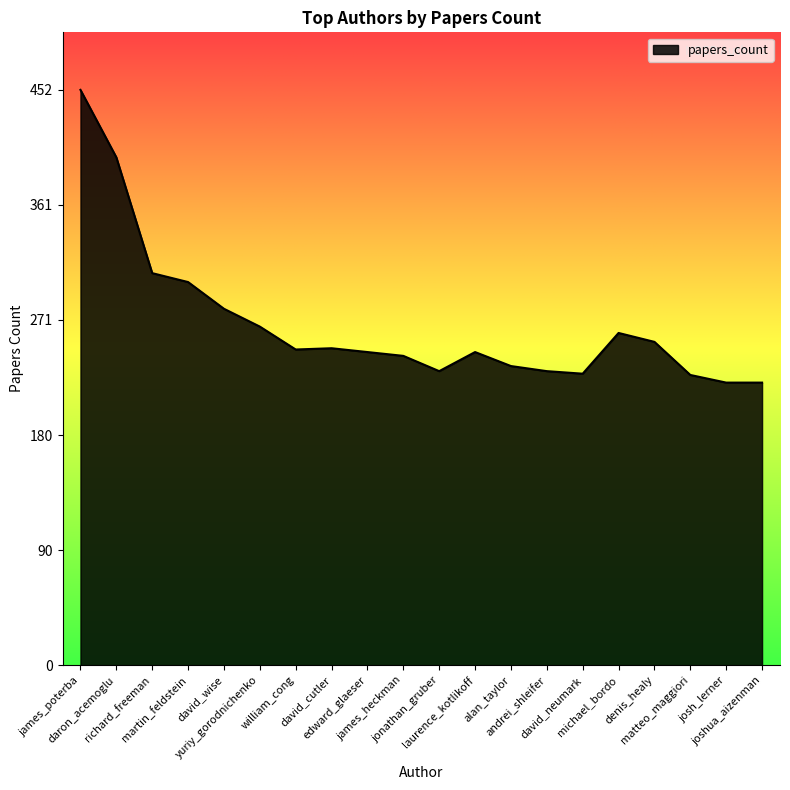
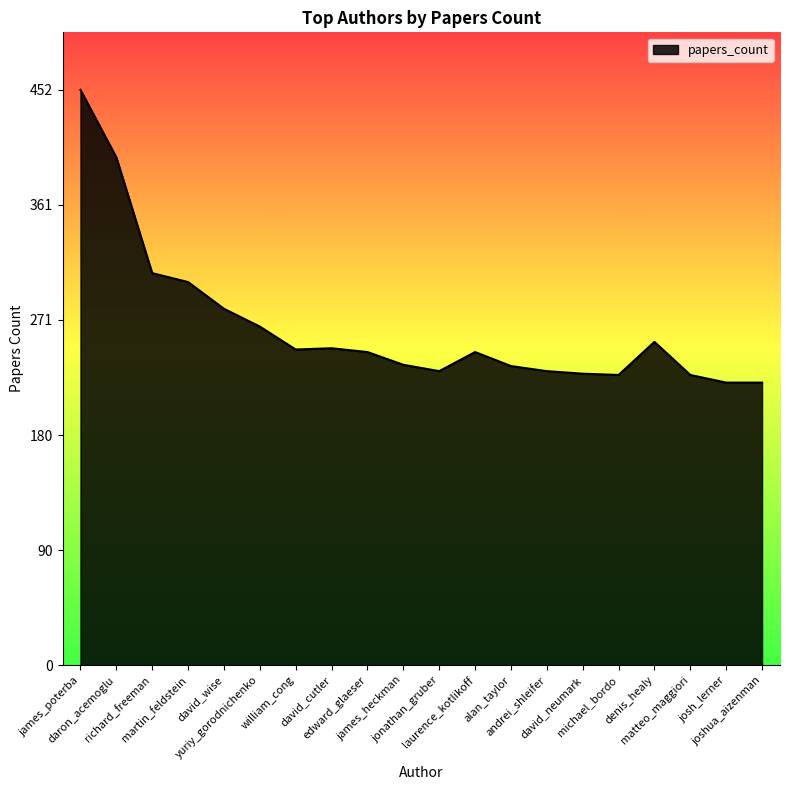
  {
    "james_poterba": 452,
    "daron_acemoglu": 399,
    "richard_freeman": 308,
    "martin_feldstein": 301,
    "david_wise": 280,
    "yuriy_gorodnichenko": 266,
    "william_cong": 248,
    "david_cutler": 249,
    "edward_glaeser": 246,
-   "james_heckman": 243,
+   "james_heckman": 236,
    "jonathan_gruber": 231,
    "laurence_kotlikoff": 246,
    "alan_taylor": 235,
    "andrei_shleifer": 231,
    "david_neumark": 229,
-   "michael_bordo": 261,
+   "michael_bordo": 228,
    "denis_healy": 254,
    "matteo_maggiori": 228,
    "josh_lerner": 222,
    "joshua_aizenman": 222
  }
